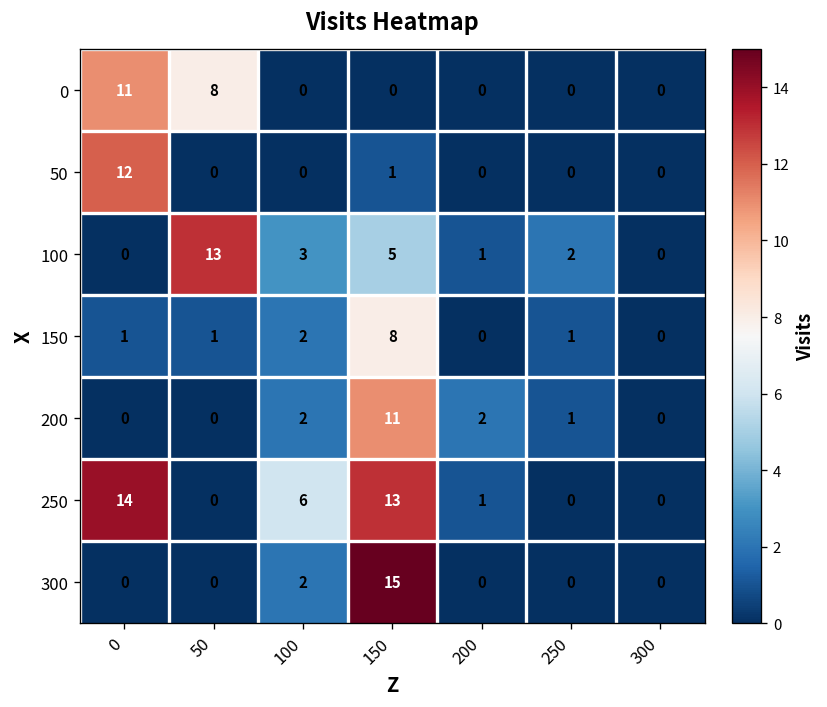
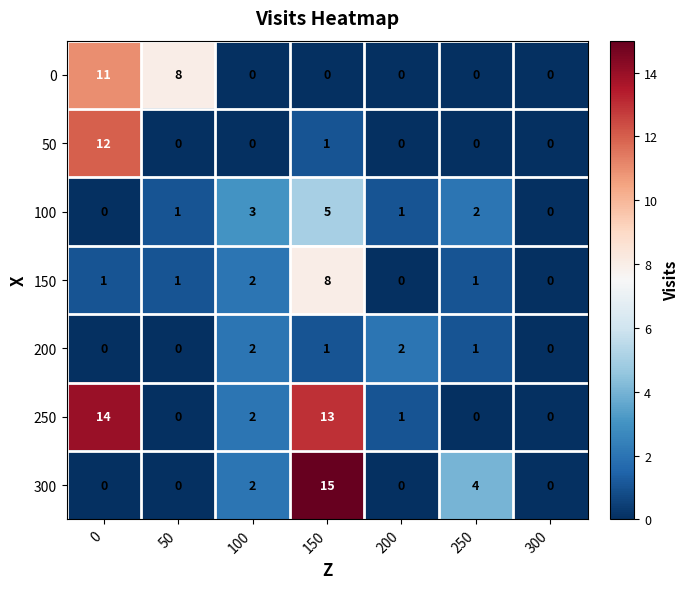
  {
    "0": {
      "0": 11,
      "50": 8,
      "100": 0,
      "150": 0,
      "200": 0,
      "250": 0,
      "300": 0
    },
    "50": {
      "0": 12,
      "50": 0,
      "100": 0,
      "150": 1,
      "200": 0,
      "250": 0,
      "300": 0
    },
    "100": {
      "0": 0,
-     "50": 13,
+     "50": 1,
      "100": 3,
      "150": 5,
      "200": 1,
      "250": 2,
      "300": 0
    },
    "150": {
      "0": 1,
      "50": 1,
      "100": 2,
      "150": 8,
      "200": 0,
      "250": 1,
      "300": 0
    },
    "200": {
      "0": 0,
      "50": 0,
      "100": 2,
-     "150": 11,
+     "150": 1,
      "200": 2,
      "250": 1,
      "300": 0
    },
    "250": {
      "0": 14,
      "50": 0,
-     "100": 6,
+     "100": 2,
      "150": 13,
      "200": 1,
      "250": 0,
      "300": 0
    },
    "300": {
      "0": 0,
      "50": 0,
      "100": 2,
      "150": 15,
      "200": 0,
-     "250": 0,
+     "250": 4,
      "300": 0
    }
  }
